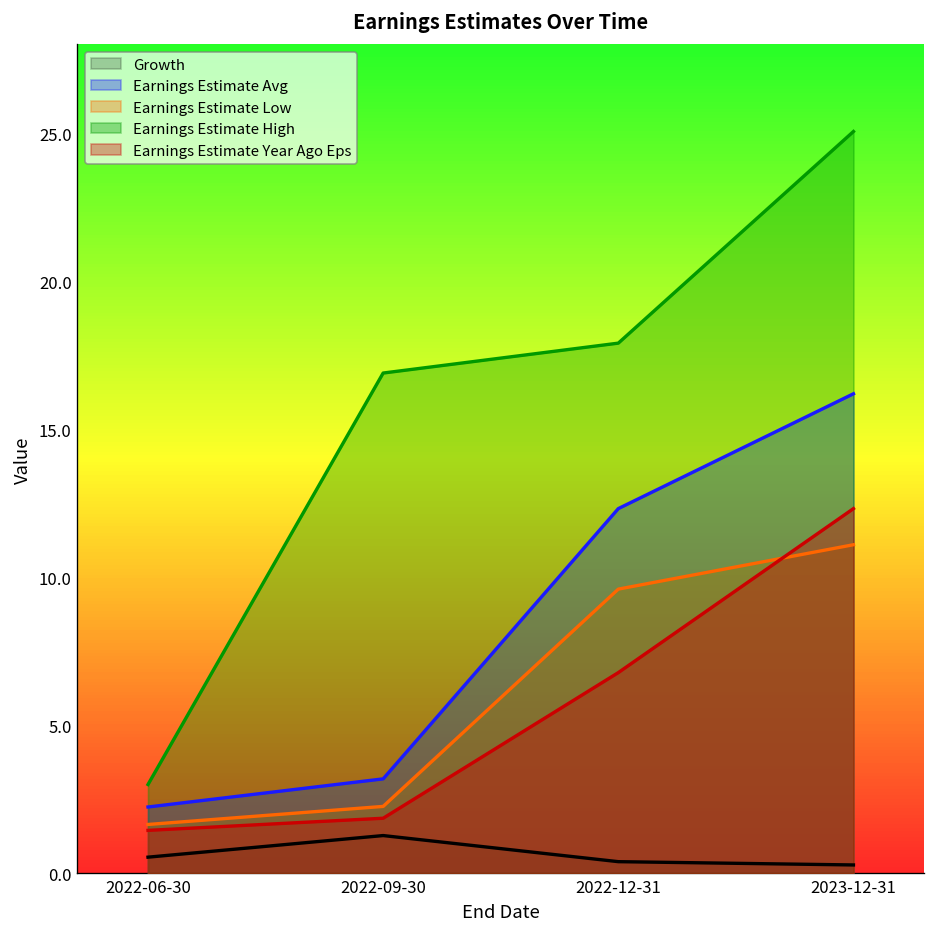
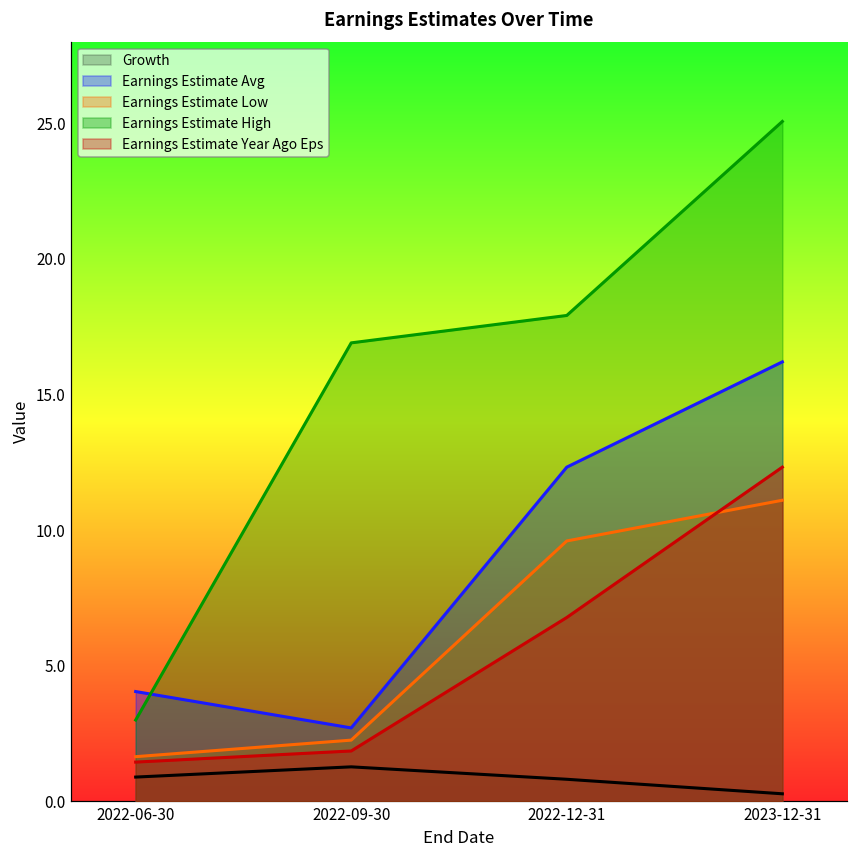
  {
    "Growth": {
-     "2022-06-30": 0.5,
+     "2022-06-30": 0.9,
      "2022-09-30": 1.3,
-     "2022-12-31": 0.4,
+     "2022-12-31": 0.8,
      "2023-12-31": 0.3
    },
    "Earnings Estimate Avg": {
-     "2022-06-30": 2.2,
-     "2022-09-30": 3.2,
+     "2022-06-30": 4.1,
+     "2022-09-30": 2.7,
      "2022-12-31": 12.3,
      "2023-12-31": 16.2
    },
    "Earnings Estimate High": {
      "2022-06-30": 3.0,
      "2022-09-30": 16.9,
      "2022-12-31": 17.9,
      "2023-12-31": 25.1
    }
  }
